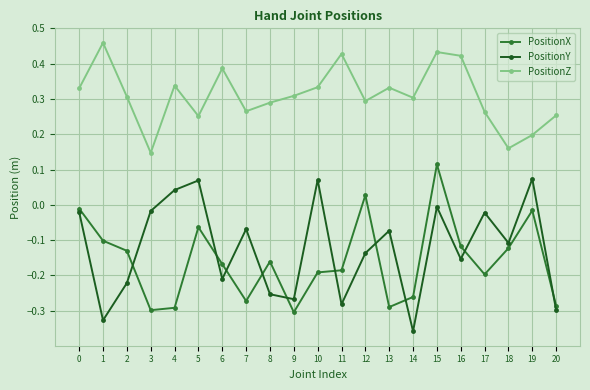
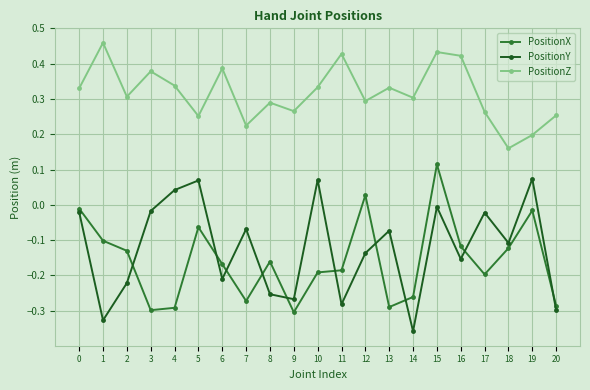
  {
    "PositionZ": {
      "0": 0.33,
      "1": 0.46,
      "2": 0.31,
-     "3": 0.15,
+     "3": 0.38,
      "4": 0.34,
      "5": 0.25,
      "6": 0.39,
-     "7": 0.27,
+     "7": 0.22,
      "8": 0.29,
-     "9": 0.31,
+     "9": 0.27,
      "10": 0.33,
      "11": 0.43,
      "12": 0.29,
      "13": 0.33,
      "14": 0.30,
      "15": 0.43,
      "16": 0.42,
      "17": 0.26,
      "18": 0.16,
      "19": 0.20,
      "20": 0.25
    }
  }
